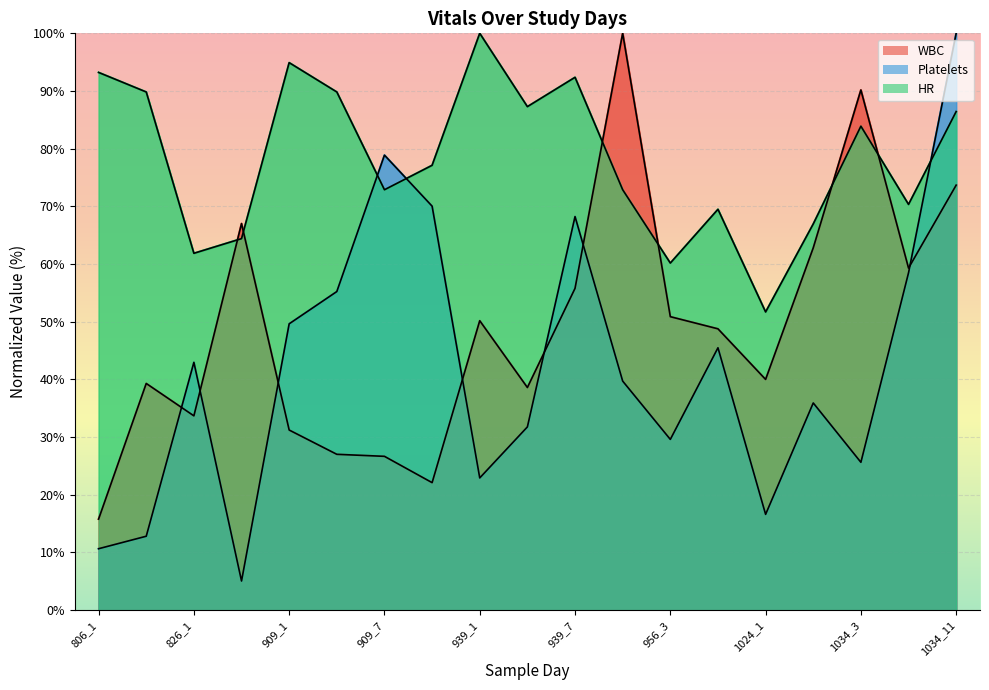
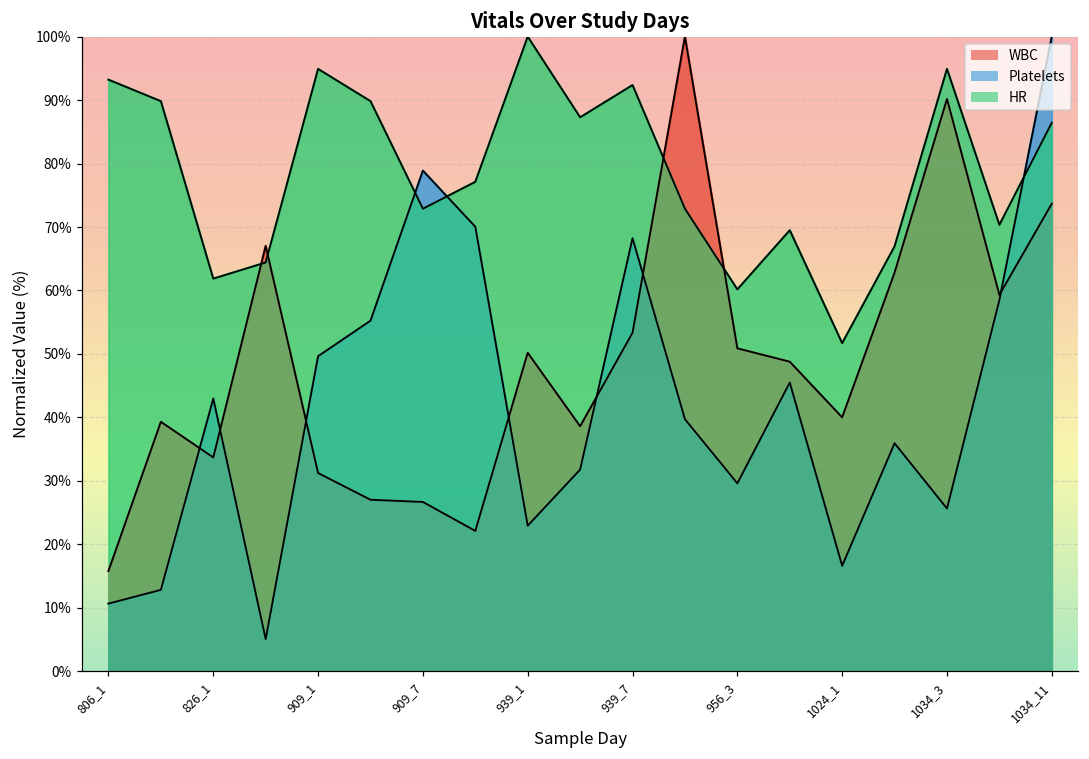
  {
    "WBC": {
      "806_1": "16%",
      "826_1": "34%",
      "909_1": "31%",
      "909_7": "27%",
      "939_1": "50%",
-     "939_7": "56%",
+     "939_7": "53%",
      "956_3": "51%",
      "1024_1": "40%",
      "1034_3": "90%",
      "1034_11": "74%"
    },
    "Platelets": {
      "806_1": "11%",
      "826_1": "43%",
      "909_1": "50%",
      "909_7": "79%",
      "939_1": "23%",
      "939_7": "68%",
      "956_3": "30%",
      "1024_1": "17%",
      "1034_3": "26%",
      "1034_11": "100%"
    },
    "HR": {
      "806_1": "93%",
      "826_1": "62%",
      "909_1": "95%",
      "909_7": "73%",
      "939_1": "100%",
      "939_7": "92%",
      "956_3": "60%",
      "1024_1": "52%",
-     "1034_3": "84%",
+     "1034_3": "95%",
      "1034_11": "86%"
    }
  }
